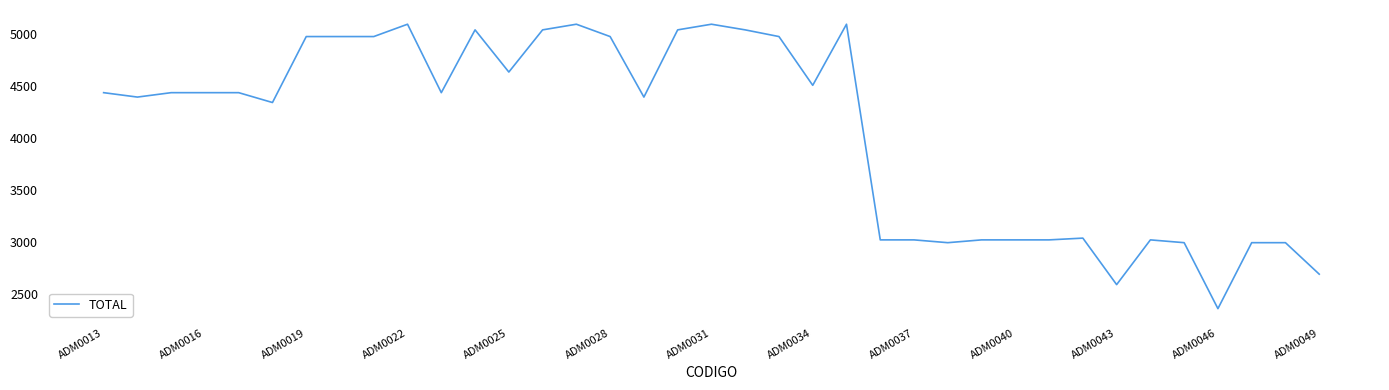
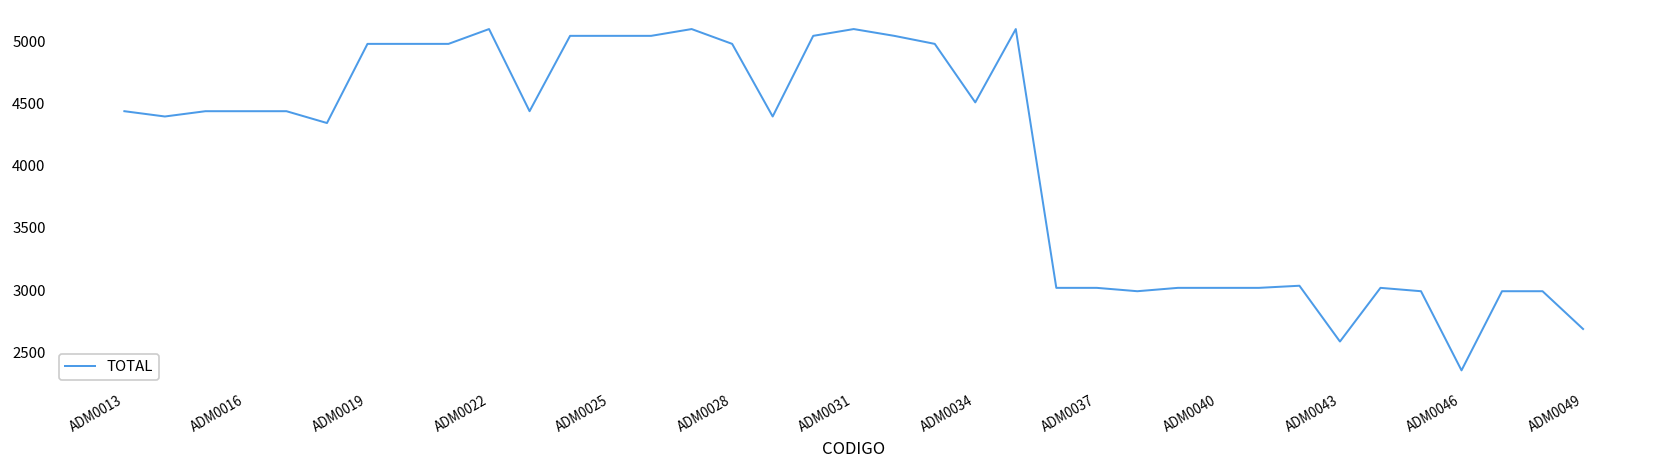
  {
    "ADM0013": 4440,
    "ADM0016": 4440,
    "ADM0019": 4980,
    "ADM0022": 5100,
-   "ADM0025": 4640,
+   "ADM0025": 5040,
    "ADM0028": 4980,
    "ADM0031": 5100,
    "ADM0034": 4510,
    "ADM0037": 3020,
    "ADM0040": 3020,
    "ADM0043": 2590,
    "ADM0046": 2360,
    "ADM0049": 2690
  }
